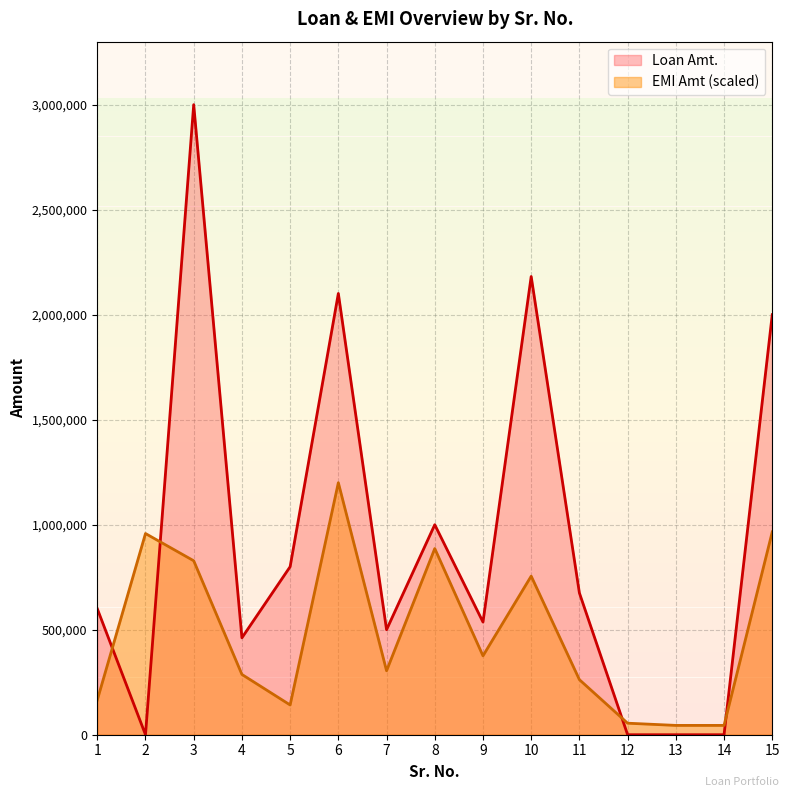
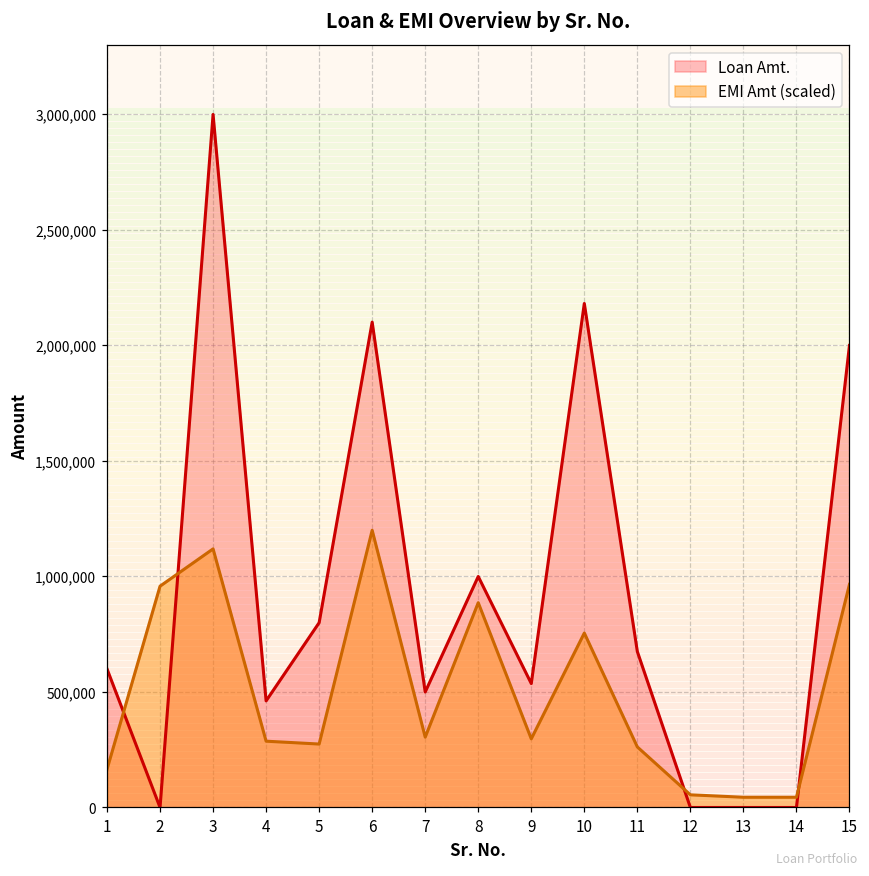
  {
    "Loan Amt.": {
      "1": "600,000",
      "2": "0",
      "3": "3,000,000",
      "4": "460,000",
      "5": "800,000",
      "6": "2,100,000",
      "7": "500,000",
      "8": "1,000,000",
      "9": "540,000",
      "10": "2,180,000",
      "11": "680,000",
      "12": "0",
      "13": "0",
      "14": "0",
      "15": "2,000,000"
    },
    "EMI Amt (scaled)": {
      "1": "170,000",
      "2": "960,000",
-     "3": "830,000",
+     "3": "1,120,000",
      "4": "290,000",
-     "5": "140,000",
+     "5": "270,000",
      "6": "1,200,000",
      "7": "300,000",
      "8": "890,000",
-     "9": "380,000",
+     "9": "300,000",
      "10": "760,000",
      "11": "260,000",
      "12": "50,000",
      "13": "40,000",
      "14": "40,000",
      "15": "970,000"
    }
  }
